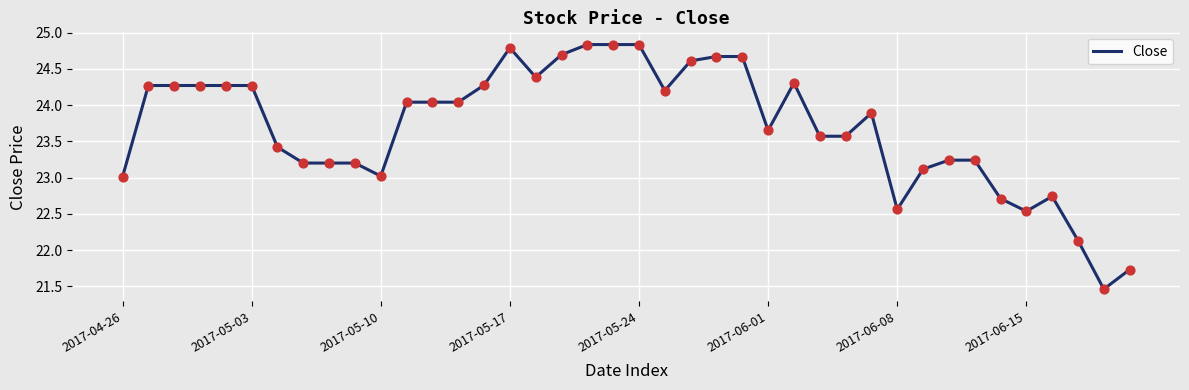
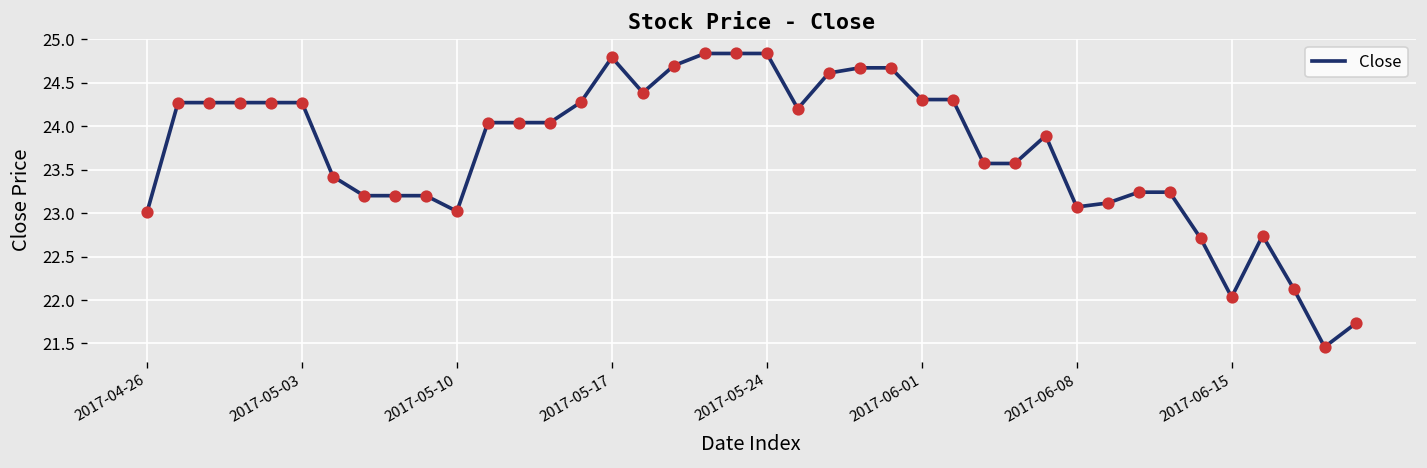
  {
    "2017-04-26": 23.0,
    "2017-05-03": 24.3,
    "2017-05-10": 23.0,
    "2017-05-17": 24.8,
    "2017-05-24": 24.8,
-   "2017-06-01": 23.7,
-   "2017-06-08": 22.6,
-   "2017-06-15": 22.5
+   "2017-06-01": 24.3,
+   "2017-06-08": 23.1,
+   "2017-06-15": 22.0
  }
